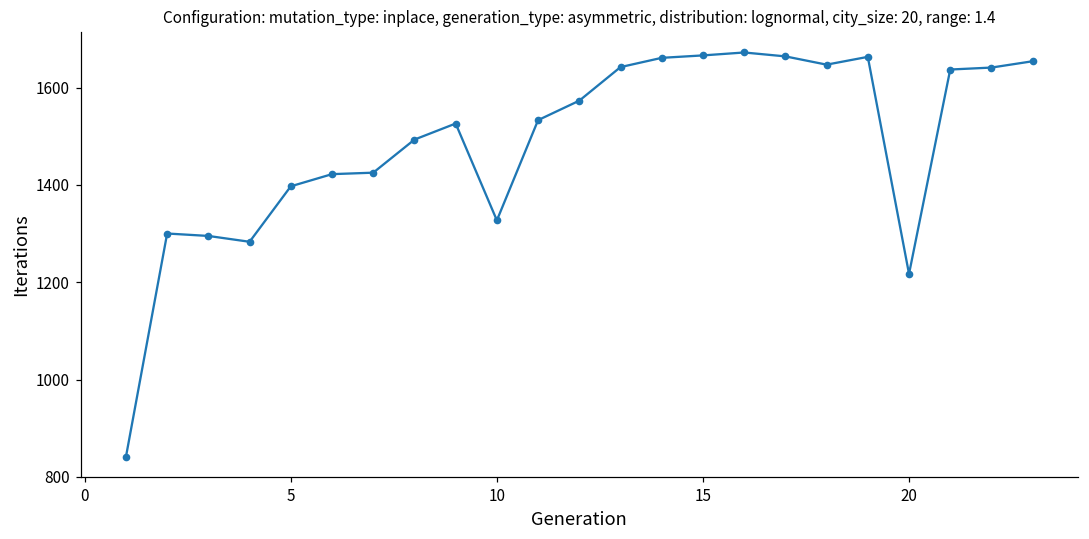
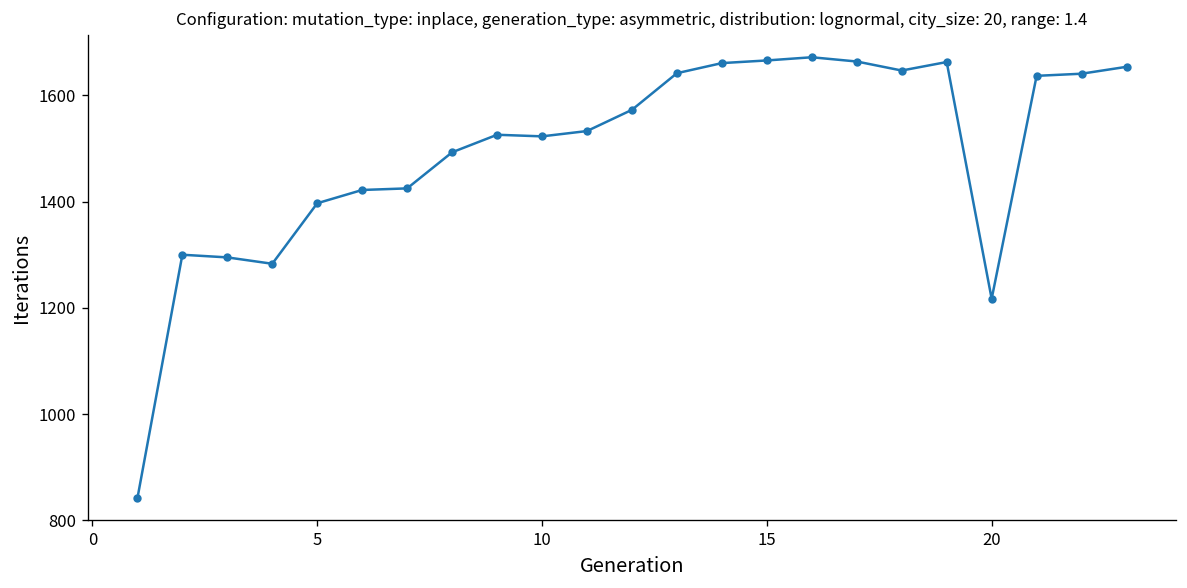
  {
    "5": 1400,
-   "10": 1330,
+   "10": 1520,
    "15": 1670,
    "20": 1220
  }
